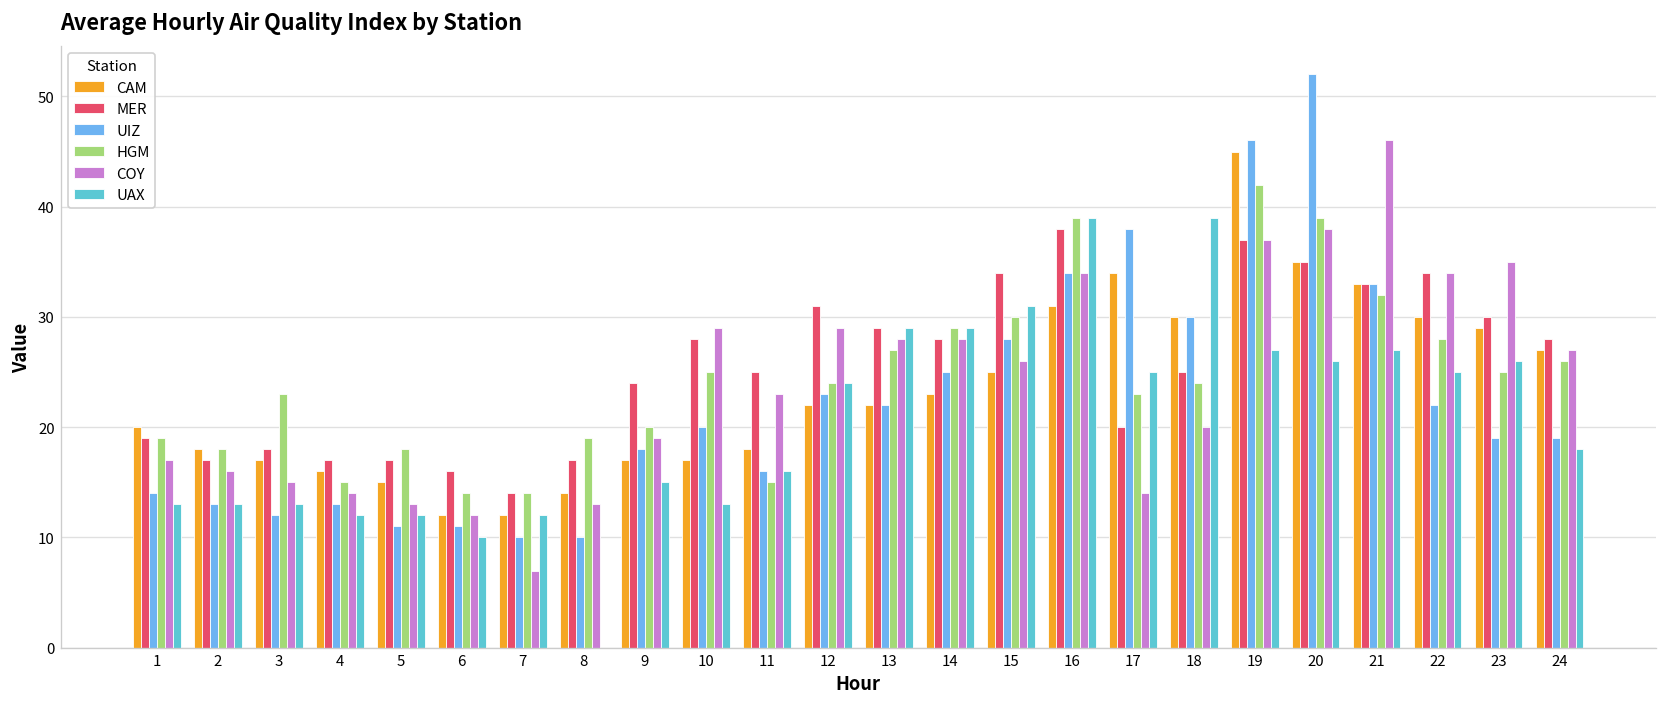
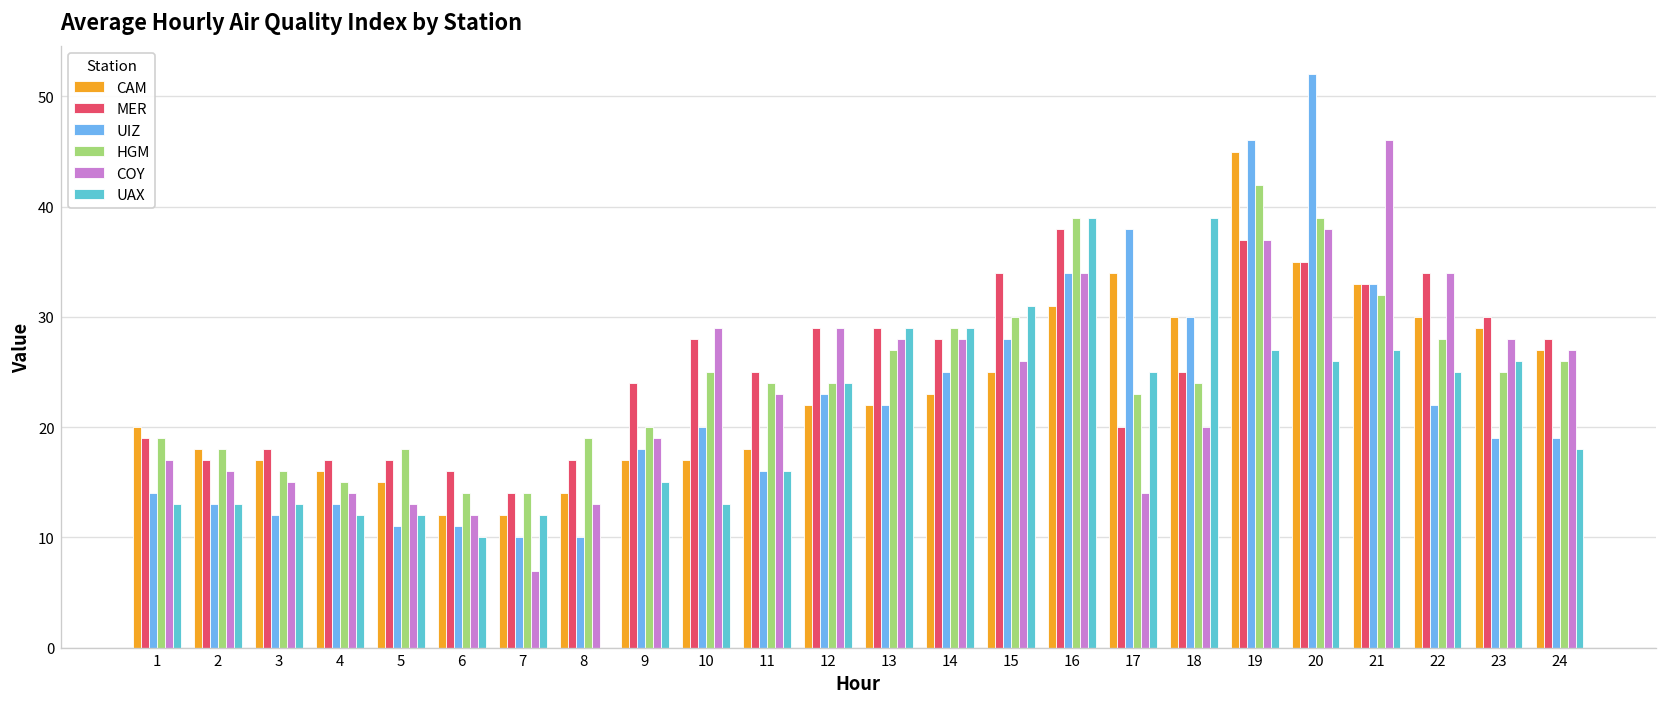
  {
    "CAM": {
      "1": 20,
      "2": 18,
      "3": 17,
      "4": 16,
      "5": 15,
      "6": 12,
      "7": 12,
      "8": 14,
      "9": 17,
      "10": 17,
      "11": 18,
      "12": 22,
      "13": 22,
      "14": 23,
      "15": 25,
      "16": 31,
      "17": 34,
      "18": 30,
      "19": 45,
      "20": 35,
      "21": 33,
      "22": 30,
      "23": 29,
      "24": 27
    },
    "MER": {
      "1": 19,
      "2": 17,
      "3": 18,
      "4": 17,
      "5": 17,
      "6": 16,
      "7": 14,
      "8": 17,
      "9": 24,
      "10": 28,
      "11": 25,
-     "12": 31,
+     "12": 29,
      "13": 29,
      "14": 28,
      "15": 34,
      "16": 38,
      "17": 20,
      "18": 25,
      "19": 37,
      "20": 35,
      "21": 33,
      "22": 34,
      "23": 30,
      "24": 28
    },
    "HGM": {
      "1": 19,
      "2": 18,
-     "3": 23,
+     "3": 16,
      "4": 15,
      "5": 18,
      "6": 14,
      "7": 14,
      "8": 19,
      "9": 20,
      "10": 25,
-     "11": 15,
+     "11": 24,
      "12": 24,
      "13": 27,
      "14": 29,
      "15": 30,
      "16": 39,
      "17": 23,
      "18": 24,
      "19": 42,
      "20": 39,
      "21": 32,
      "22": 28,
      "23": 25,
      "24": 26
    },
    "COY": {
      "1": 17,
      "2": 16,
      "3": 15,
      "4": 14,
      "5": 13,
      "6": 12,
      "7": 7,
      "8": 13,
      "9": 19,
      "10": 29,
      "11": 23,
      "12": 29,
      "13": 28,
      "14": 28,
      "15": 26,
      "16": 34,
      "17": 14,
      "18": 20,
      "19": 37,
      "20": 38,
      "21": 46,
      "22": 34,
-     "23": 35,
+     "23": 28,
      "24": 27
    }
  }
